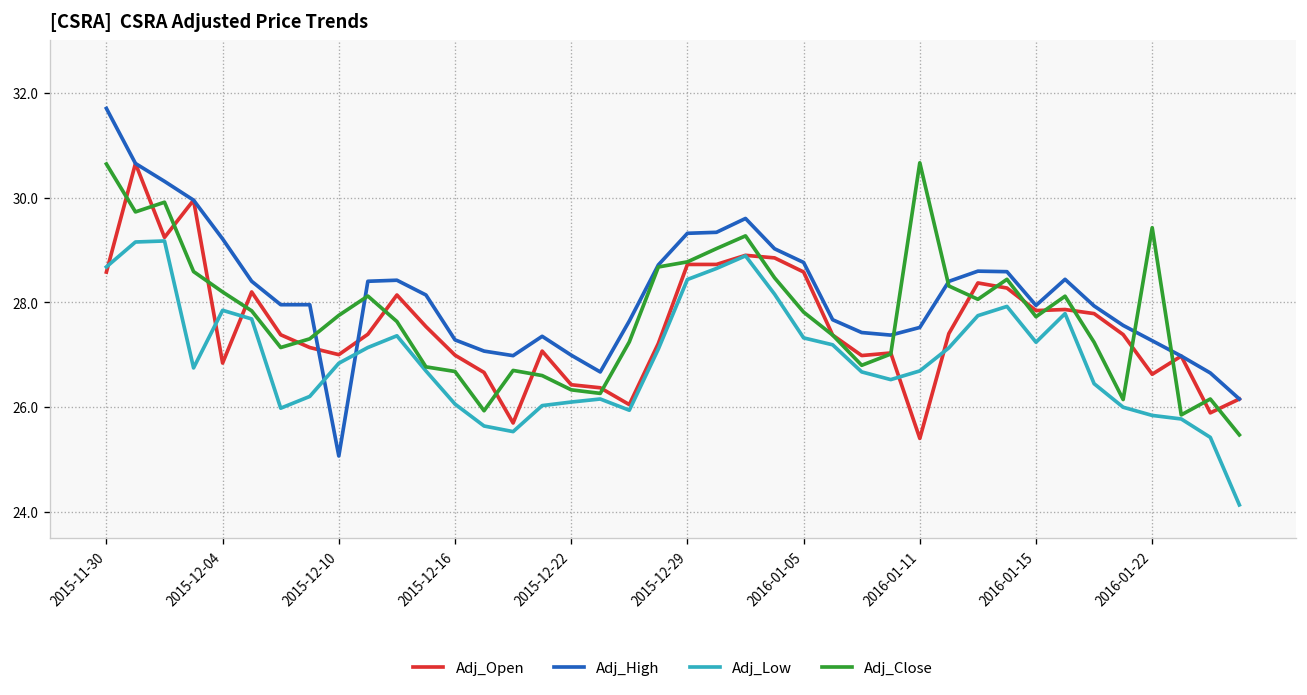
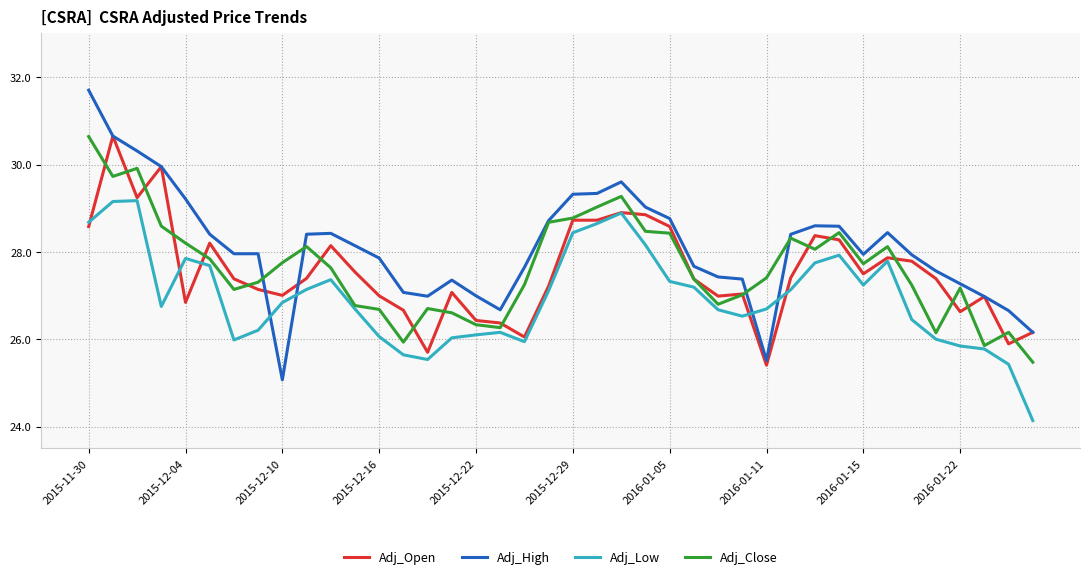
  {
    "Adj_Open": {
      "2015-11-30": 28.6,
      "2015-12-04": 26.8,
      "2015-12-10": 27.0,
      "2015-12-16": 27.0,
      "2015-12-22": 26.4,
      "2016-01-05": 28.6,
      "2016-01-11": 25.4,
-     "2016-01-15": 27.8,
+     "2016-01-15": 27.5,
      "2016-01-22": 26.6
    },
    "Adj_High": {
      "2015-11-30": 31.7,
      "2015-12-04": 29.2,
      "2015-12-10": 25.1,
-     "2015-12-16": 27.3,
+     "2015-12-16": 27.9,
      "2015-12-22": 27.0,
      "2015-12-29": 29.3,
      "2016-01-05": 28.8,
-     "2016-01-11": 27.5,
+     "2016-01-11": 25.5,
      "2016-01-15": 27.9,
      "2016-01-22": 27.3
    },
    "Adj_Low": {
      "2015-11-30": 28.7,
      "2015-12-04": 27.9,
      "2015-12-10": 26.8,
      "2015-12-16": 26.1,
      "2015-12-22": 26.1,
      "2015-12-29": 28.4,
      "2016-01-05": 27.3,
      "2016-01-11": 26.7,
      "2016-01-15": 27.2,
      "2016-01-22": 25.8
    },
    "Adj_Close": {
      "2015-11-30": 30.6,
      "2015-12-04": 28.2,
      "2015-12-10": 27.8,
      "2015-12-16": 26.7,
      "2015-12-22": 26.3,
-     "2016-01-05": 27.8,
-     "2016-01-11": 30.7,
+     "2016-01-05": 28.4,
+     "2016-01-11": 27.4,
      "2016-01-15": 27.7,
-     "2016-01-22": 29.4
+     "2016-01-22": 27.2
    }
  }
